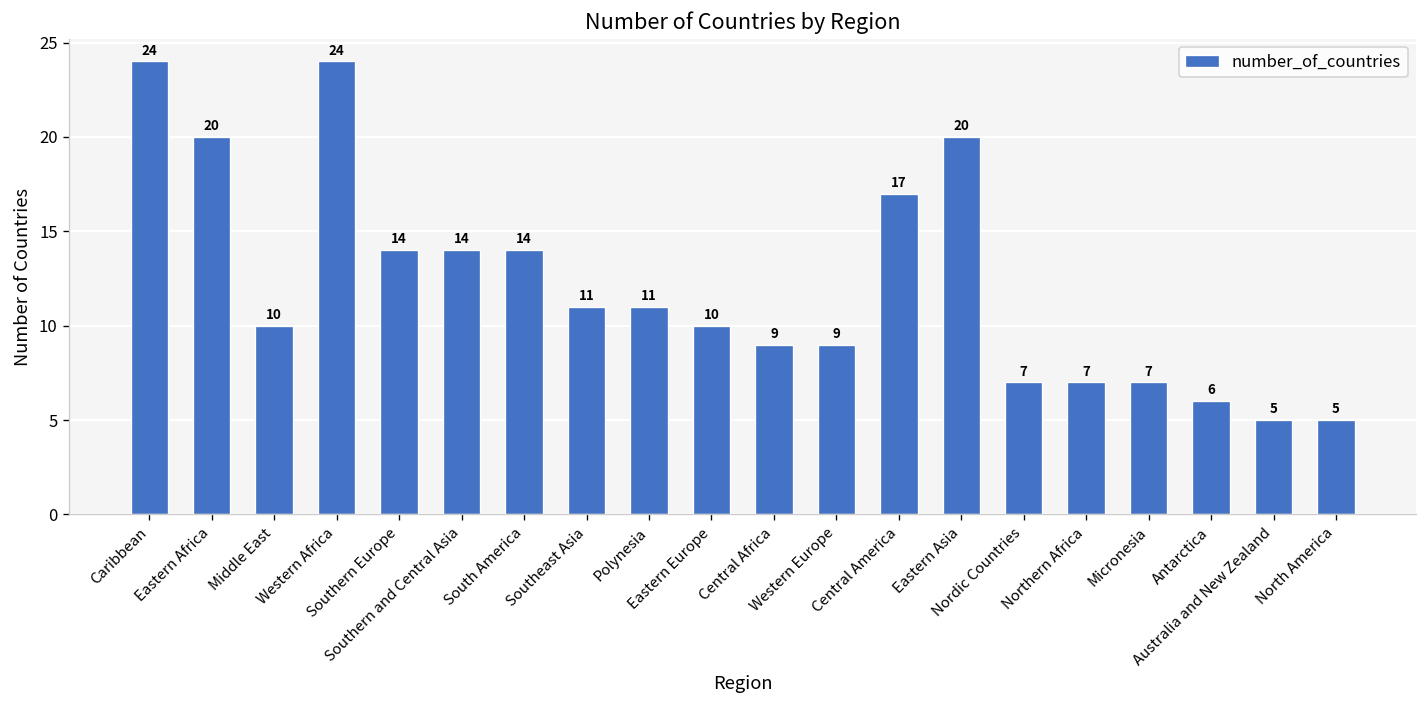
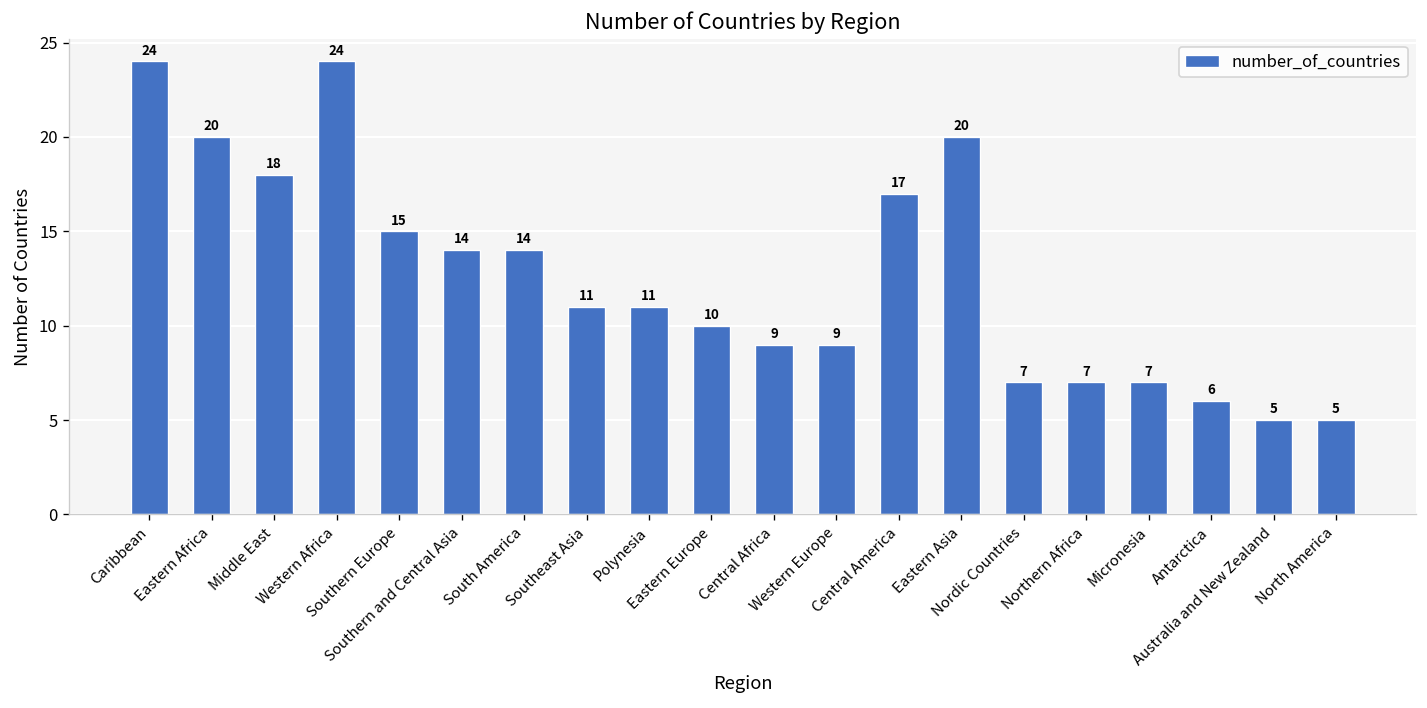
  {
    "Caribbean": 24,
    "Eastern Africa": 20,
-   "Middle East": 10,
+   "Middle East": 18,
    "Western Africa": 24,
-   "Southern Europe": 14,
+   "Southern Europe": 15,
    "Southern and Central Asia": 14,
    "South America": 14,
    "Southeast Asia": 11,
    "Polynesia": 11,
    "Eastern Europe": 10,
    "Central Africa": 9,
    "Western Europe": 9,
    "Central America": 17,
    "Eastern Asia": 20,
    "Nordic Countries": 7,
    "Northern Africa": 7,
    "Micronesia": 7,
    "Antarctica": 6,
    "Australia and New Zealand": 5,
    "North America": 5
  }
